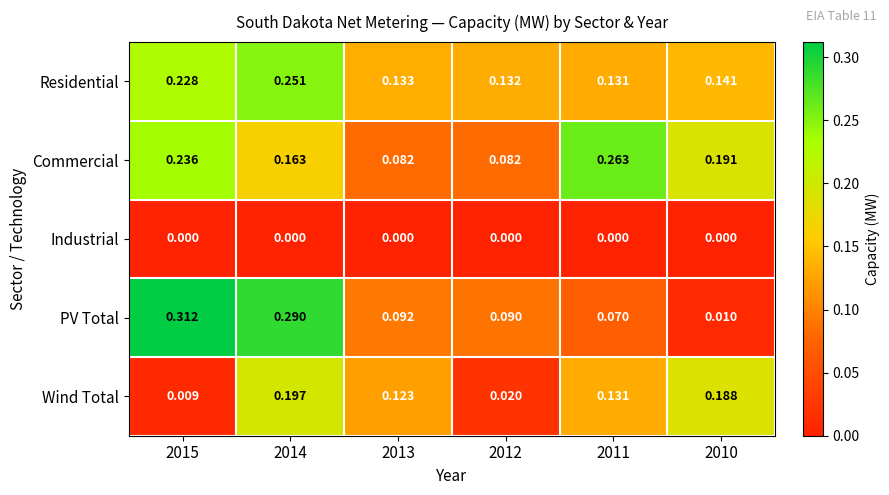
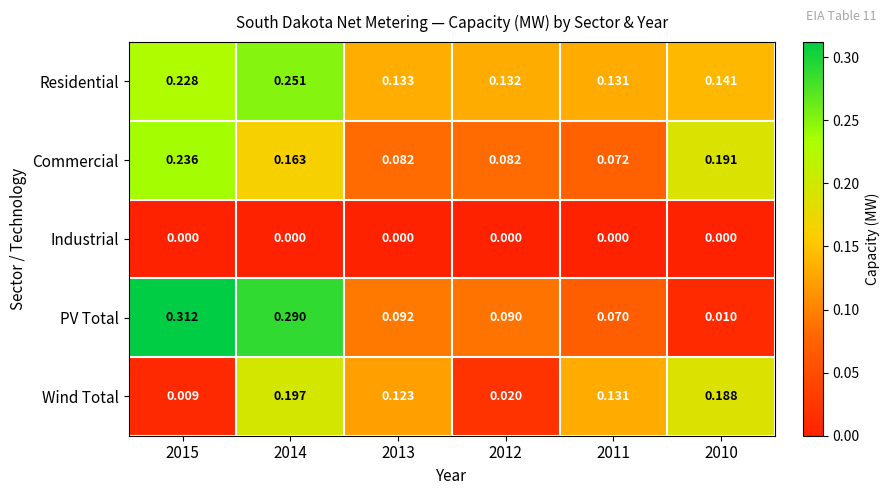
  {
    "Residential": {
      "2015": 0.228,
      "2014": 0.251,
      "2013": 0.133,
      "2012": 0.132,
      "2011": 0.131,
      "2010": 0.141
    },
    "Commercial": {
      "2015": 0.236,
      "2014": 0.163,
      "2013": 0.082,
      "2012": 0.082,
-     "2011": 0.263,
+     "2011": 0.072,
      "2010": 0.191
    },
    "Industrial": {
      "2015": 0.000,
      "2014": 0.000,
      "2013": 0.000,
      "2012": 0.000,
      "2011": 0.000,
      "2010": 0.000
    },
    "PV Total": {
      "2015": 0.312,
      "2014": 0.290,
      "2013": 0.092,
      "2012": 0.090,
      "2011": 0.070,
      "2010": 0.010
    },
    "Wind Total": {
      "2015": 0.009,
      "2014": 0.197,
      "2013": 0.123,
      "2012": 0.020,
      "2011": 0.131,
      "2010": 0.188
    }
  }
